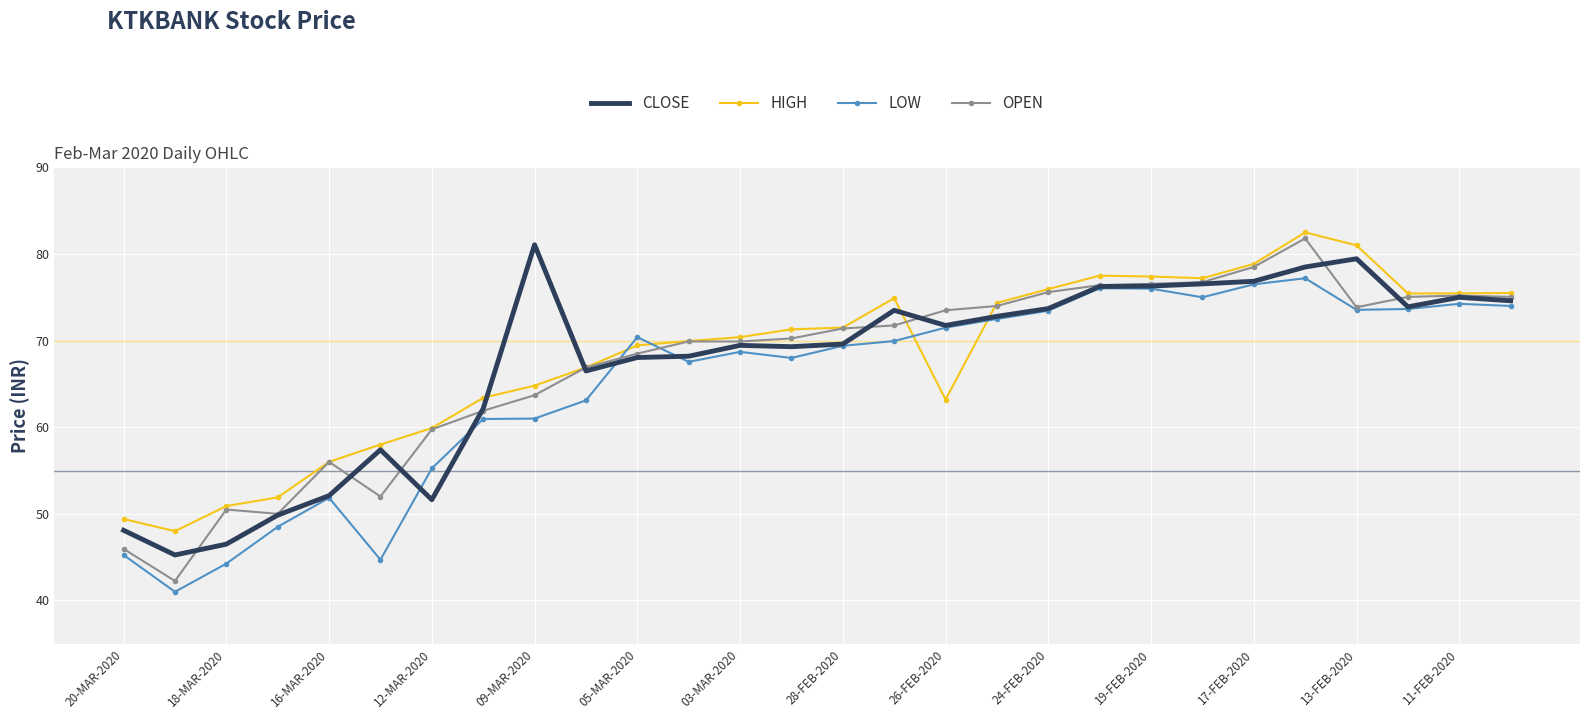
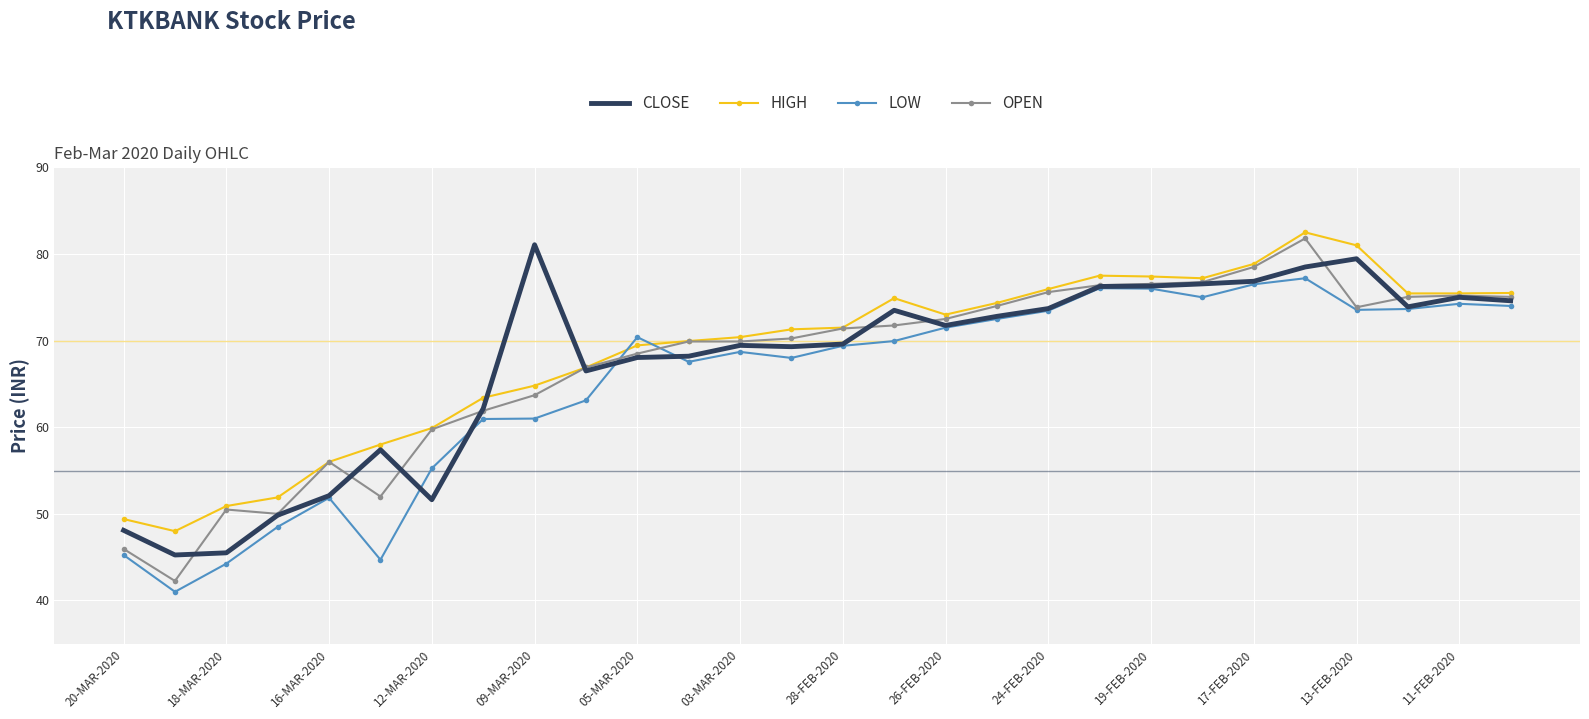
  {
    "CLOSE": {
      "20-MAR-2020": 48,
-     "18-MAR-2020": 47,
+     "18-MAR-2020": 46,
      "12-MAR-2020": 52,
      "09-MAR-2020": 81,
      "05-MAR-2020": 68,
      "03-MAR-2020": 69,
      "17-FEB-2020": 77,
      "13-FEB-2020": 79
    },
    "HIGH": {
      "20-MAR-2020": 49,
      "18-MAR-2020": 51,
      "09-MAR-2020": 65,
      "05-MAR-2020": 69,
      "03-MAR-2020": 70,
-     "26-FEB-2020": 63,
+     "26-FEB-2020": 73,
      "24-FEB-2020": 76,
      "19-FEB-2020": 77,
      "17-FEB-2020": 79,
      "13-FEB-2020": 81
    },
    "LOW": {
      "20-MAR-2020": 45,
      "18-MAR-2020": 44,
      "12-MAR-2020": 55,
      "09-MAR-2020": 61,
      "05-MAR-2020": 70,
      "03-MAR-2020": 69,
      "19-FEB-2020": 76,
      "17-FEB-2020": 77,
      "13-FEB-2020": 74,
      "11-FEB-2020": 74
    },
    "OPEN": {
      "20-MAR-2020": 46,
      "18-MAR-2020": 51,
      "09-MAR-2020": 64,
      "05-MAR-2020": 69,
      "03-MAR-2020": 70,
-     "26-FEB-2020": 74,
+     "26-FEB-2020": 73,
      "24-FEB-2020": 76,
      "17-FEB-2020": 79,
      "13-FEB-2020": 74
    }
  }
